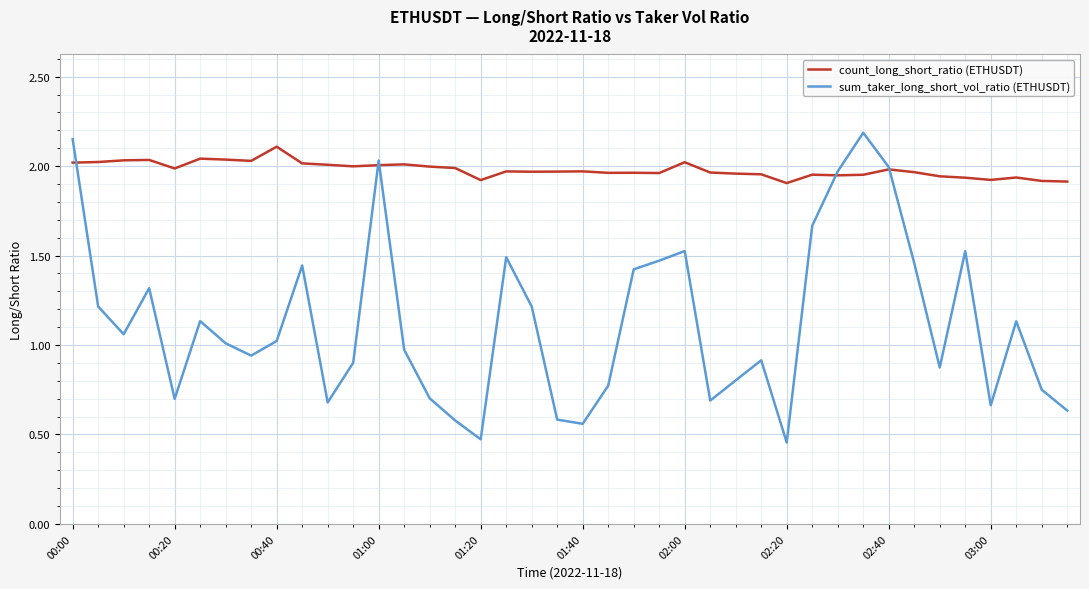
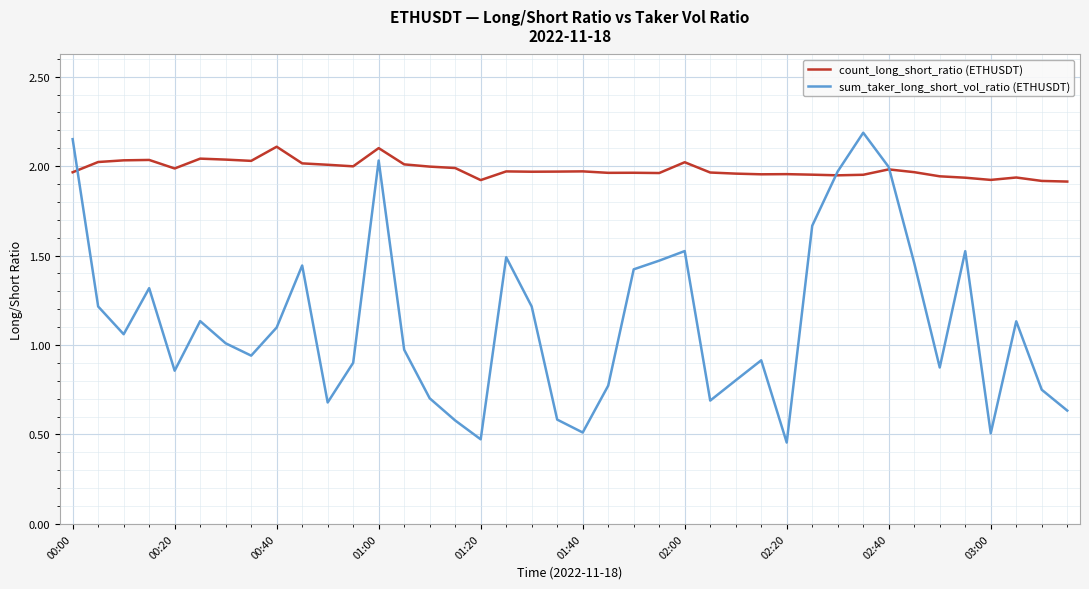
  {
    "count_long_short_ratio (ETHUSDT)": {
-     "00:00": 2.02,
+     "00:00": 1.97,
      "00:20": 1.99,
      "00:40": 2.11,
-     "01:00": 2.01,
+     "01:00": 2.10,
      "01:20": 1.92,
      "01:40": 1.97,
      "02:00": 2.02,
-     "02:20": 1.91,
+     "02:20": 1.96,
      "03:00": 1.92
    },
    "sum_taker_long_short_vol_ratio (ETHUSDT)": {
      "00:00": 2.15,
-     "00:20": 0.70,
-     "00:40": 1.02,
+     "00:20": 0.86,
+     "00:40": 1.10,
      "01:00": 2.03,
      "01:20": 0.47,
-     "01:40": 0.56,
+     "01:40": 0.51,
      "02:00": 1.53,
      "02:20": 0.46,
-     "03:00": 0.66
+     "03:00": 0.51
    }
  }
